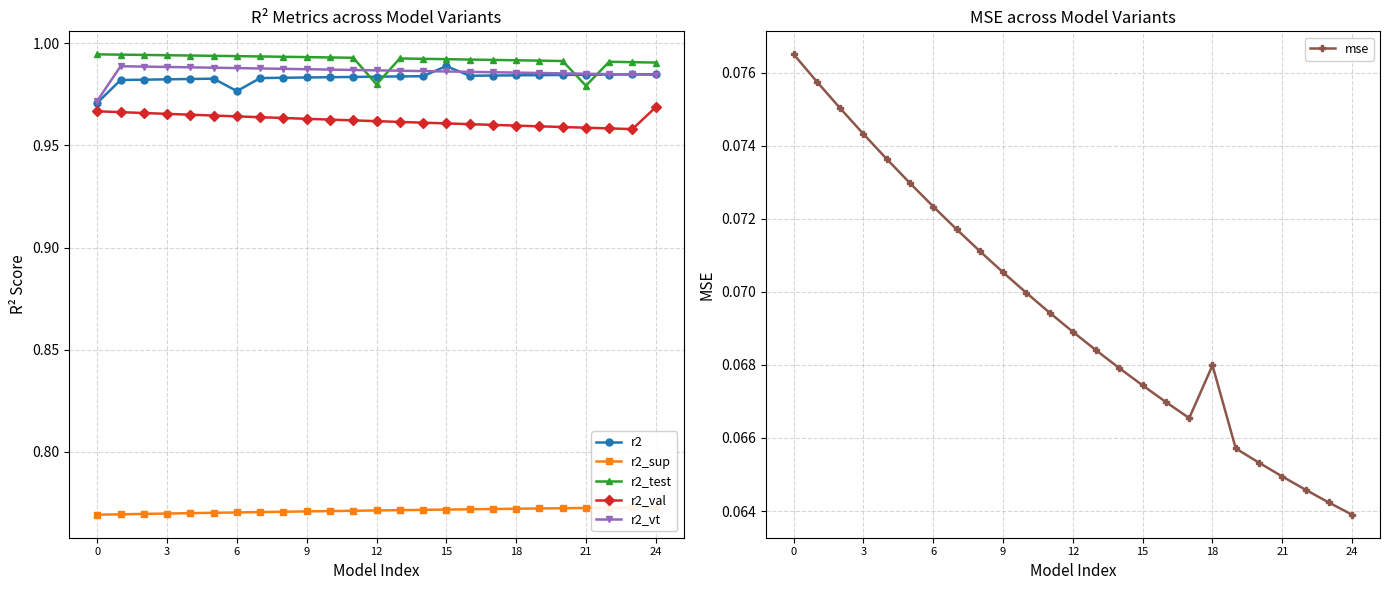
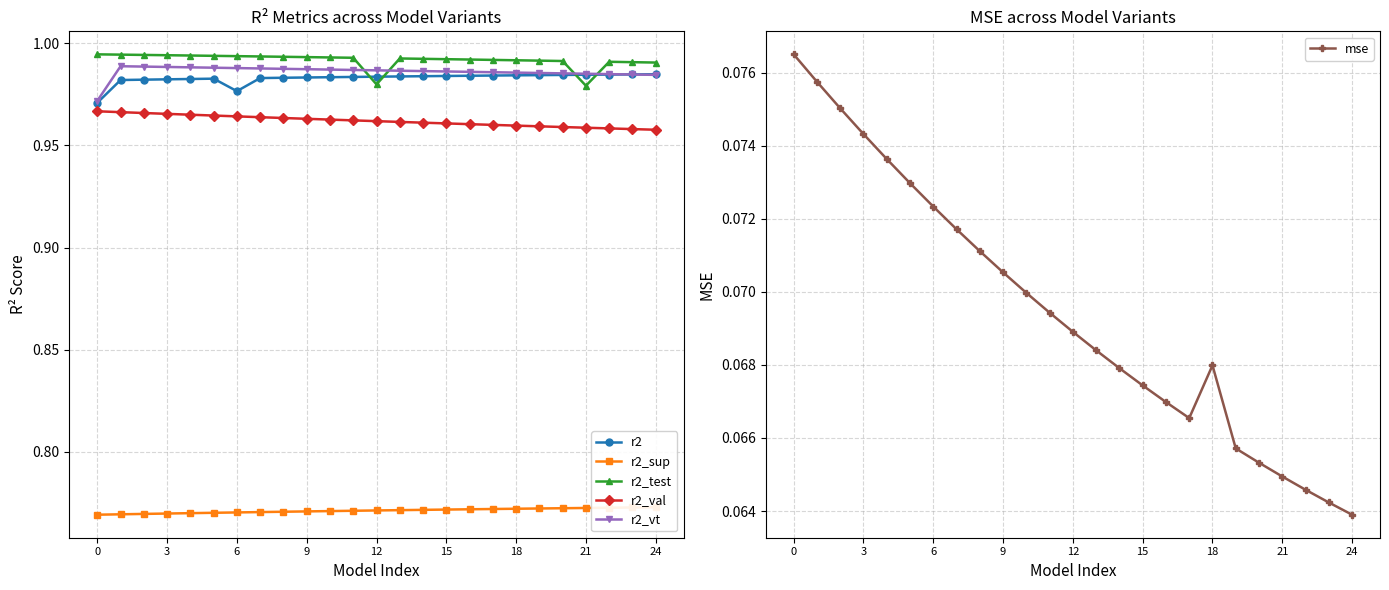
  {
    "R² Metrics across Model Variants": {
      "r2": {
        "3": 0.982,
        "6": 0.977,
        "9": 0.983,
        "12": 0.984,
-       "15": 0.989,
+       "15": 0.984,
        "18": 0.984
      },
      "r2_sup": {
        "0": 0.769,
        "3": 0.770,
        "6": 0.770,
        "9": 0.771,
        "12": 0.771,
        "15": 0.772,
        "18": 0.772,
        "21": 0.773
      },
      "r2_test": {
        "0": 0.995,
        "3": 0.994,
        "6": 0.994,
        "9": 0.993,
        "12": 0.980,
        "15": 0.992,
        "18": 0.992,
        "21": 0.979,
        "24": 0.990
      },
      "r2_val": {
        "0": 0.967,
        "3": 0.965,
        "6": 0.964,
        "9": 0.963,
        "12": 0.962,
        "15": 0.961,
        "18": 0.960,
        "21": 0.959,
-       "24": 0.969
+       "24": 0.958
      },
      "r2_vt": {
        "3": 0.988,
        "6": 0.988,
        "9": 0.987,
        "12": 0.987,
        "15": 0.986,
        "18": 0.986
      }
    },
    "MSE across Model Variants": {
      "0": 0.0765,
      "3": 0.0743,
      "6": 0.0723,
      "9": 0.0705,
      "12": 0.0689,
      "15": 0.0674,
      "18": 0.0680,
      "21": 0.0649,
      "24": 0.0639
    }
  }
